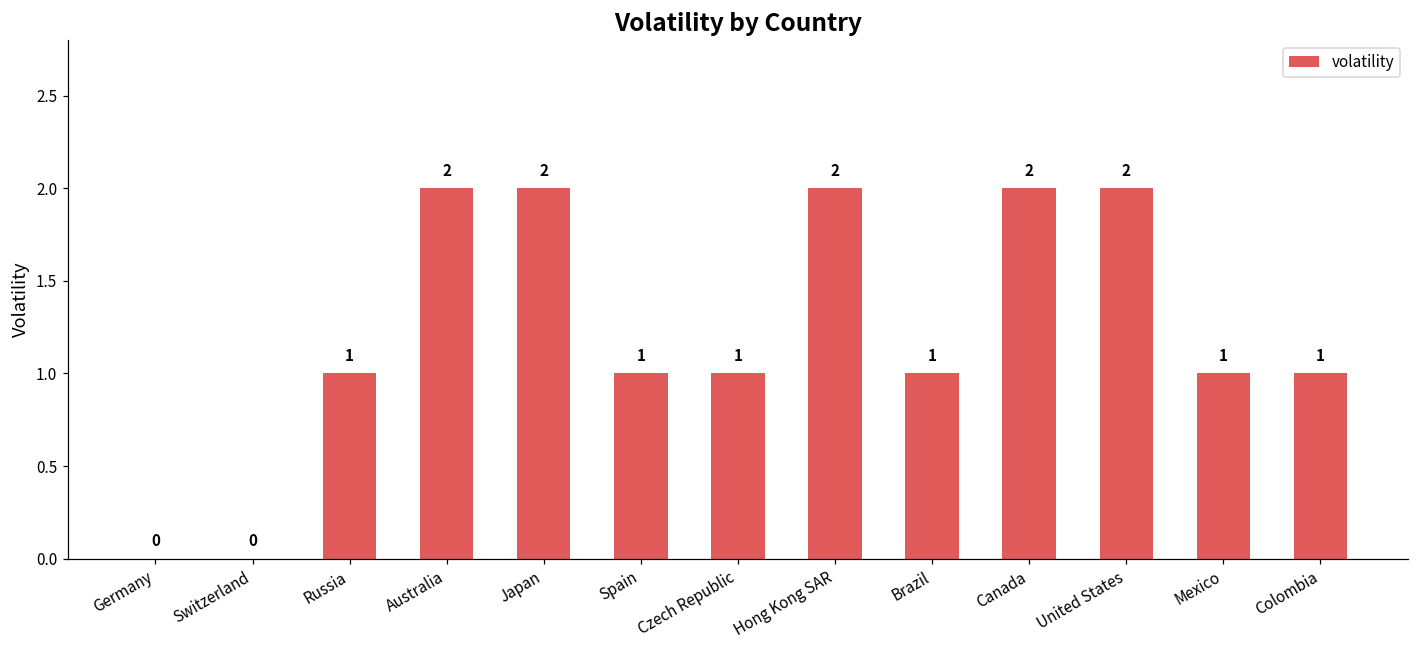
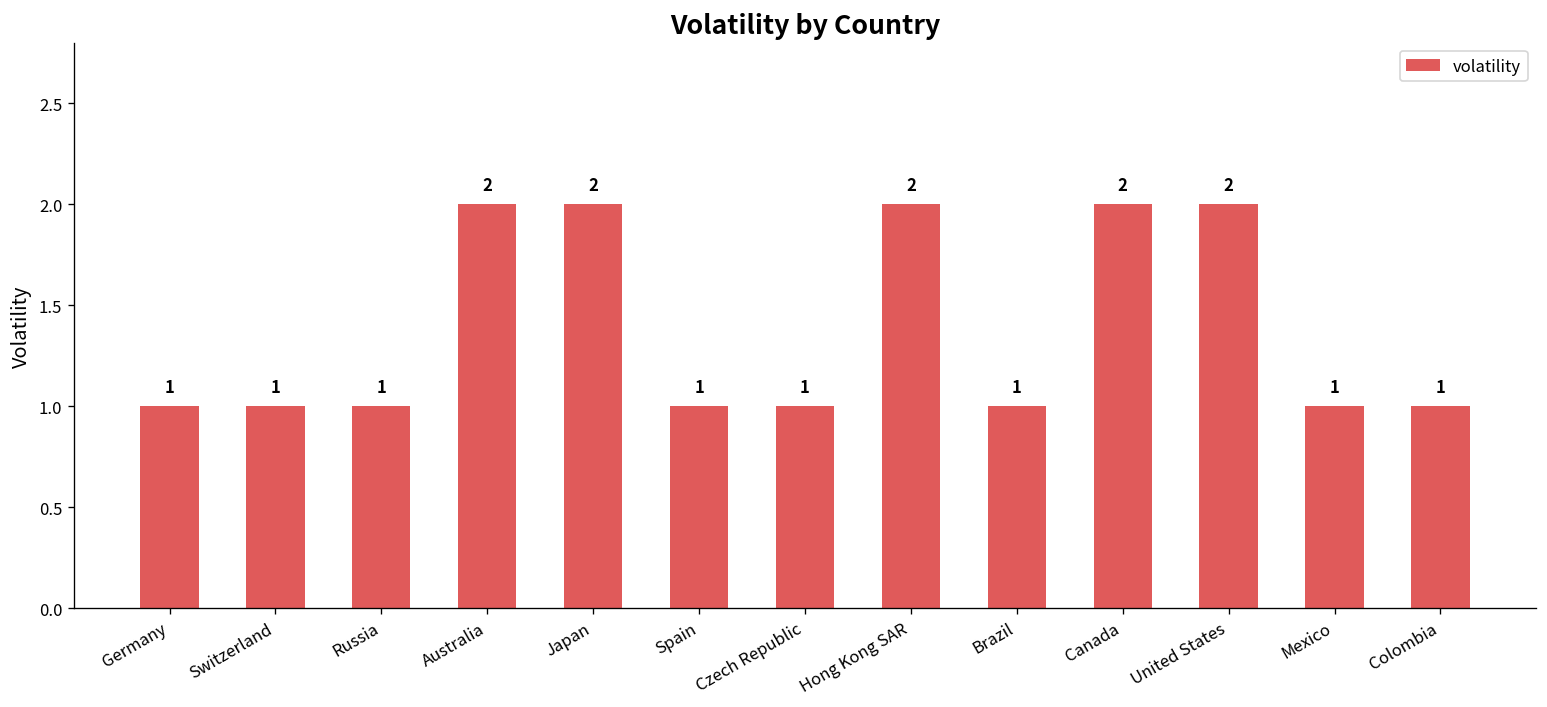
  {
-   "Germany": 0,
-   "Switzerland": 0,
+   "Germany": 1,
+   "Switzerland": 1,
    "Russia": 1,
    "Australia": 2,
    "Japan": 2,
    "Spain": 1,
    "Czech Republic": 1,
    "Hong Kong SAR": 2,
    "Brazil": 1,
    "Canada": 2,
    "United States": 2,
    "Mexico": 1,
    "Colombia": 1
  }
